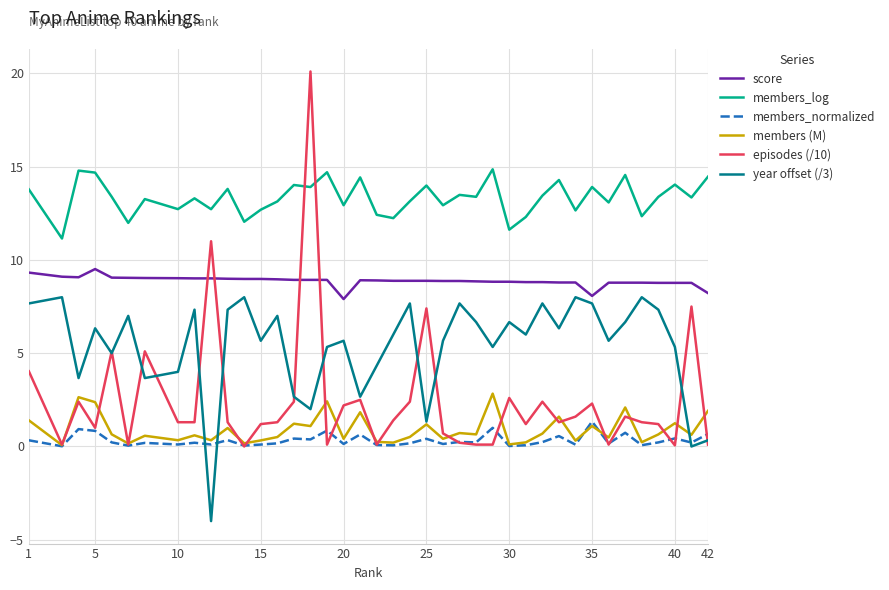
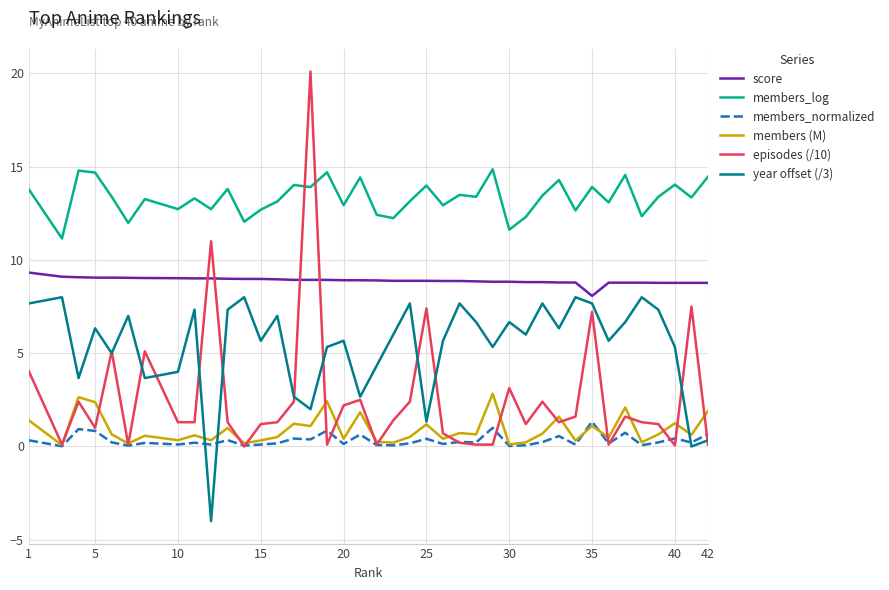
  {
    "score": {
      "1": 9.3,
-     "5": 9.5,
+     "5": 9.1,
      "10": 9.0,
      "15": 9.0,
-     "20": 7.9,
+     "20": 8.9,
      "25": 8.9,
      "30": 8.8,
      "35": 8.1,
      "40": 8.8,
-     "42": 8.2
+     "42": 8.8
    },
    "members_normalized": {
      "1": 0.3,
      "5": 0.8,
      "10": 0.1,
      "15": 0.1,
      "20": 0.1,
      "25": 0.4,
      "35": 1.3,
      "40": 0.4,
      "42": 0.7
    },
    "members (M)": {
      "1": 1.4,
      "5": 2.4,
      "10": 0.3,
      "15": 0.3,
      "20": 0.4,
      "25": 1.2,
      "35": 1.1,
      "40": 1.2,
      "42": 1.9
    },
    "episodes (/10)": {
      "1": 4.0,
      "5": 1.0,
      "10": 1.3,
      "15": 1.2,
      "20": 2.2,
      "25": 7.4,
-     "30": 2.6,
-     "35": 2.3,
+     "30": 3.1,
+     "35": 7.2,
      "40": 0.1,
      "42": 0.1
    }
  }
